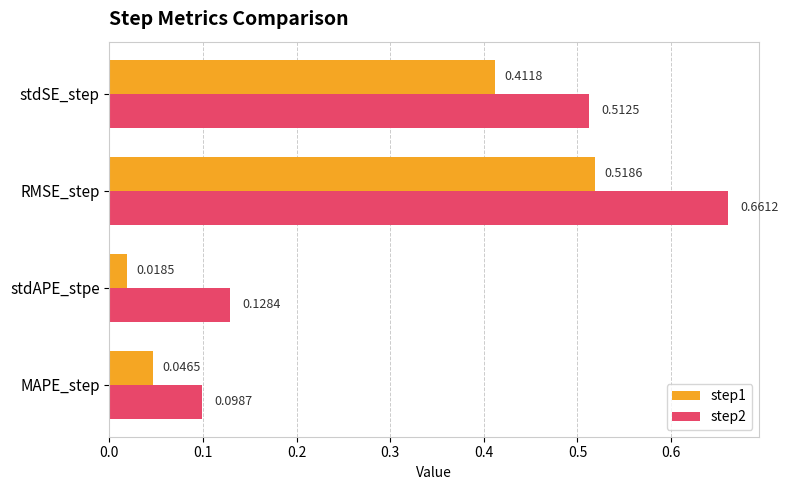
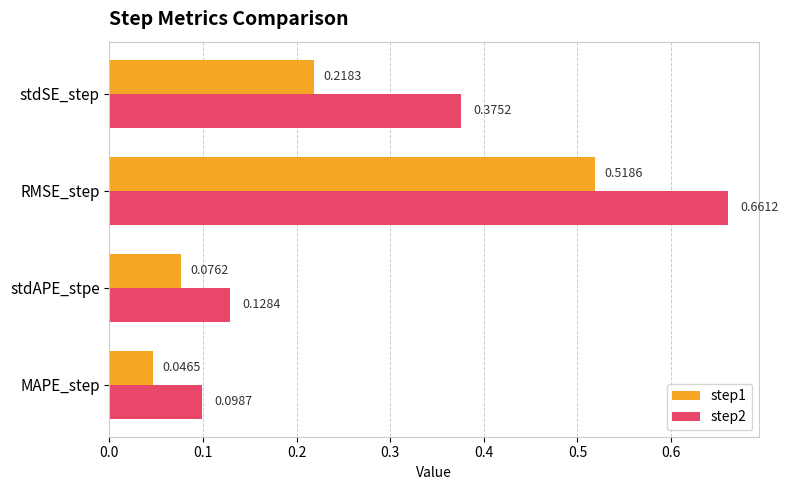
  {
    "step1": {
-     "stdSE_step": 0.4118,
+     "stdSE_step": 0.2183,
      "RMSE_step": 0.5186,
-     "stdAPE_stpe": 0.0185,
+     "stdAPE_stpe": 0.0762,
      "MAPE_step": 0.0465
    },
    "step2": {
-     "stdSE_step": 0.5125,
+     "stdSE_step": 0.3752,
      "RMSE_step": 0.6612,
      "stdAPE_stpe": 0.1284,
      "MAPE_step": 0.0987
    }
  }
